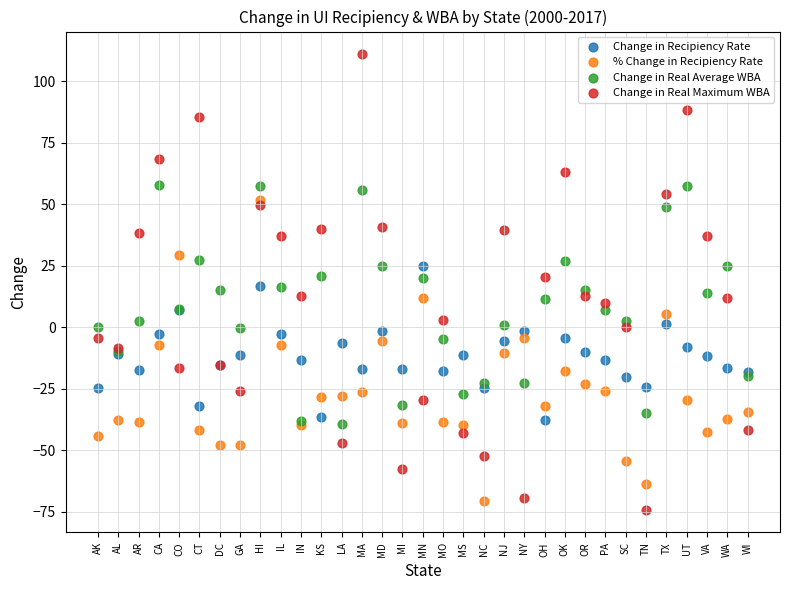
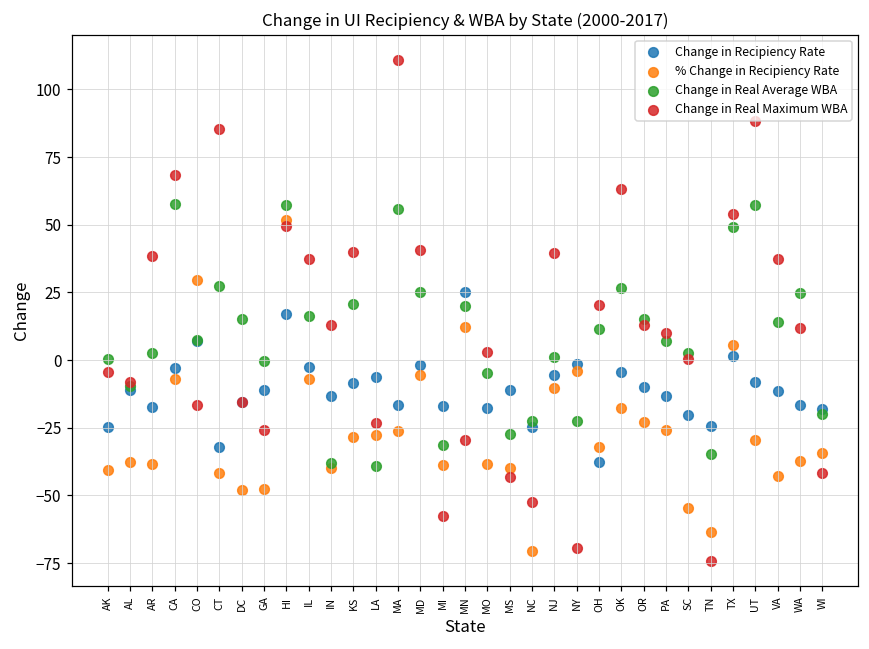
  {
    "Change in Recipiency Rate": {
-     "KS": -36
+     "KS": -8
    },
    "% Change in Recipiency Rate": {
-     "AK": -44
+     "AK": -41
    },
    "Change in Real Maximum WBA": {
-     "LA": -47
+     "LA": -23
    }
  }
